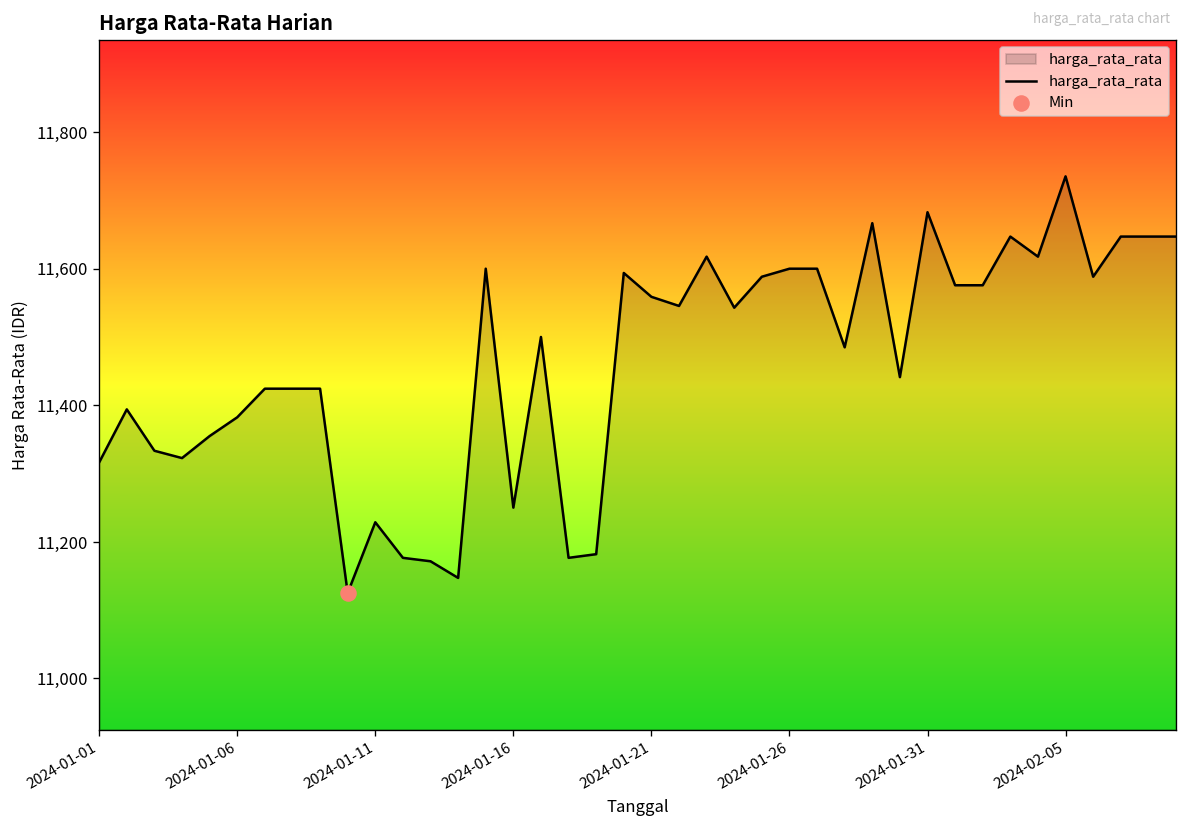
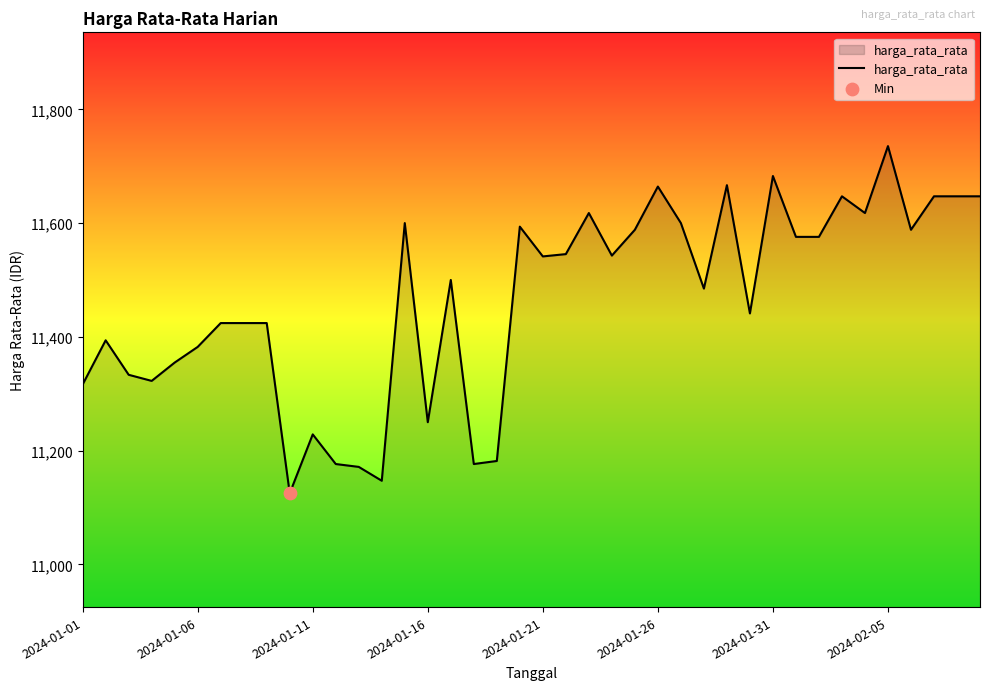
  {
    "harga_rata_rata": {
      "2024-01-01": "11,320",
      "2024-01-06": "11,380",
      "2024-01-11": "11,230",
      "2024-01-16": "11,250",
-     "2024-01-21": "11,560",
-     "2024-01-26": "11,600",
+     "2024-01-21": "11,540",
+     "2024-01-26": "11,660",
      "2024-01-31": "11,680",
      "2024-02-05": "11,740"
    }
  }
